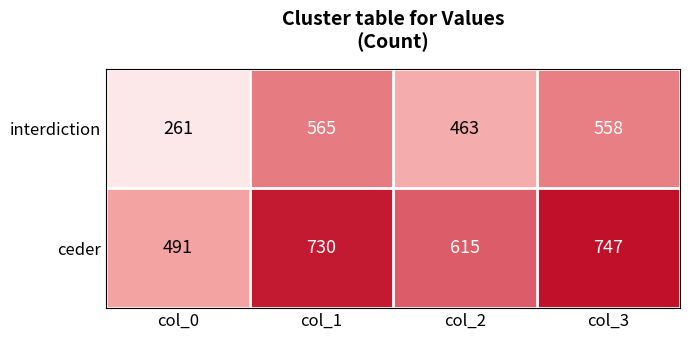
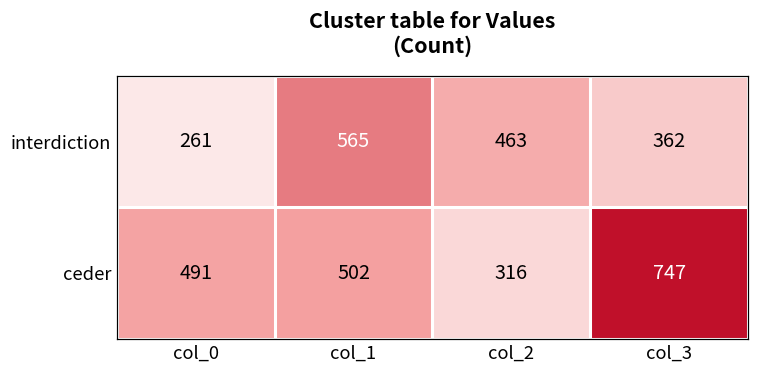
  {
    "interdiction": {
      "col_0": 261,
      "col_1": 565,
      "col_2": 463,
-     "col_3": 558
+     "col_3": 362
    },
    "ceder": {
      "col_0": 491,
-     "col_1": 730,
-     "col_2": 615,
+     "col_1": 502,
+     "col_2": 316,
      "col_3": 747
    }
  }
